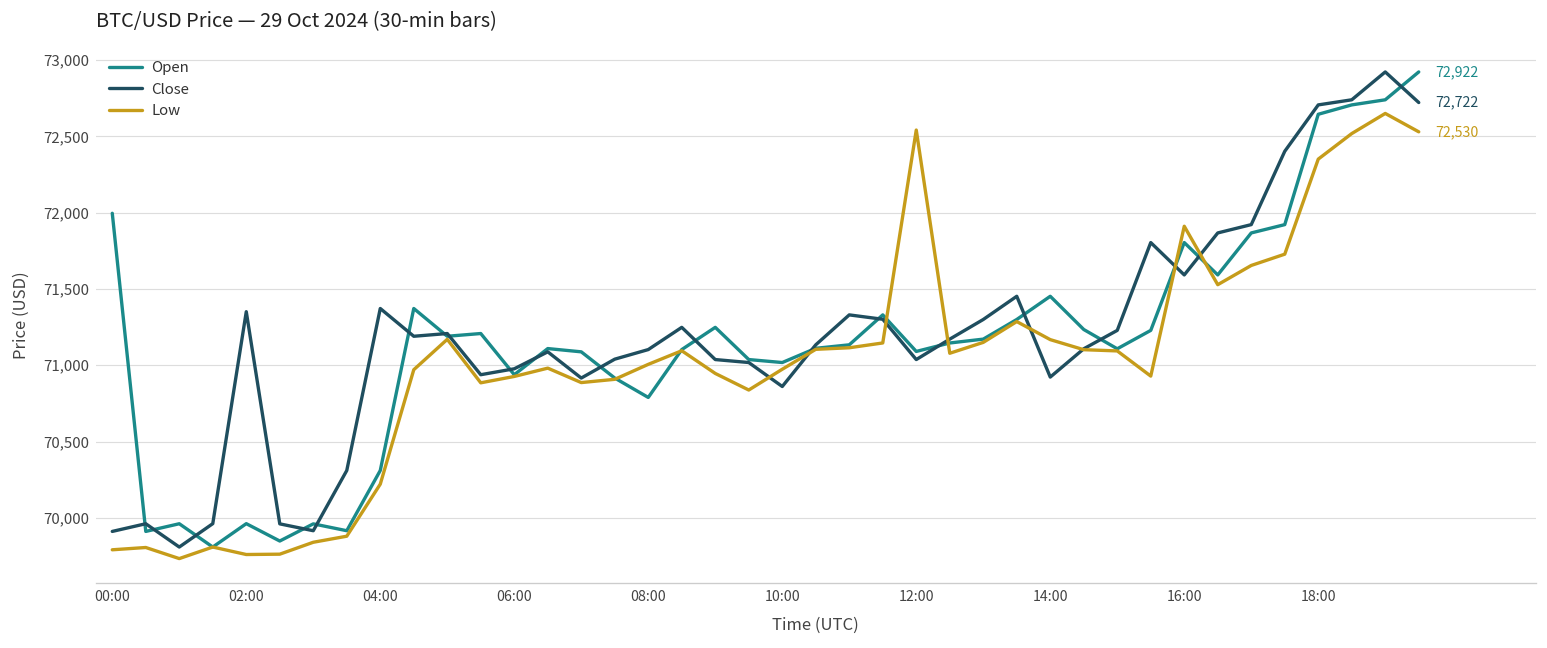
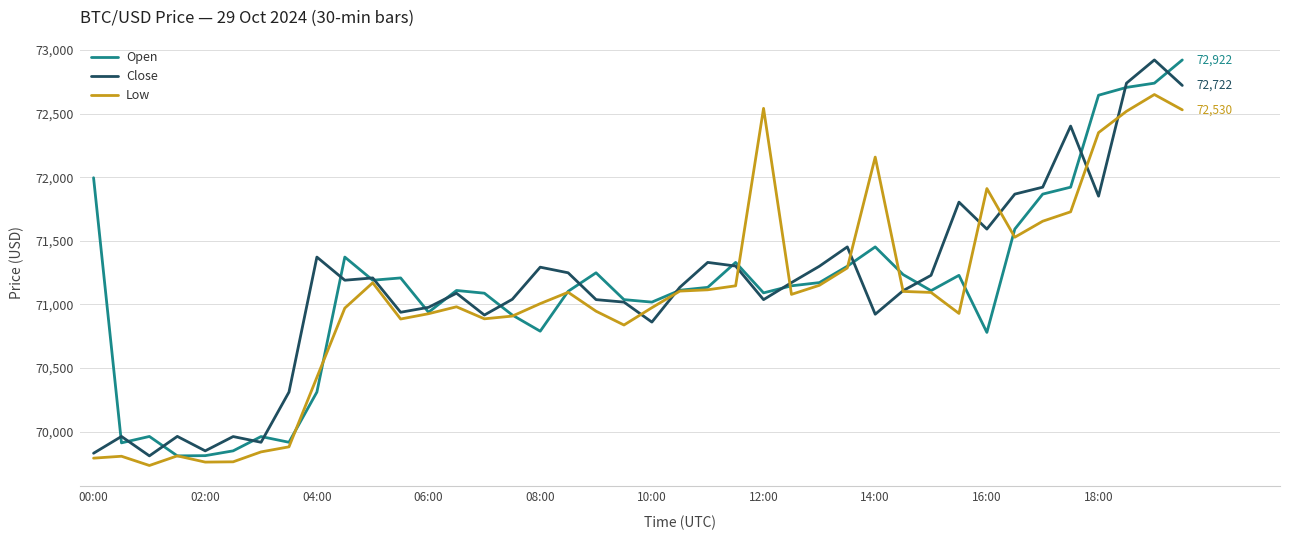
  {
    "Open": {
      "00:00": "72,000",
-     "02:00": "69,960",
+     "02:00": "69,810",
      "04:00": "70,310",
      "08:00": "70,790",
      "10:00": "71,020",
      "12:00": "71,090",
      "14:00": "71,450",
-     "16:00": "71,800",
+     "16:00": "70,780",
      "18:00": "72,640"
    },
    "Close": {
-     "00:00": "69,910",
-     "02:00": "71,350",
+     "00:00": "69,830",
+     "02:00": "69,850",
      "04:00": "71,370",
      "06:00": "70,980",
-     "08:00": "71,100",
+     "08:00": "71,290",
      "10:00": "70,860",
      "12:00": "71,040",
      "14:00": "70,920",
      "16:00": "71,590",
-     "18:00": "72,710"
+     "18:00": "71,850"
    },
    "Low": {
      "00:00": "69,790",
      "02:00": "69,760",
-     "04:00": "70,220",
+     "04:00": "70,430",
      "08:00": "71,010",
      "10:00": "70,970",
      "12:00": "72,540",
-     "14:00": "71,170",
+     "14:00": "72,160",
      "16:00": "71,910",
      "18:00": "72,350"
    }
  }
